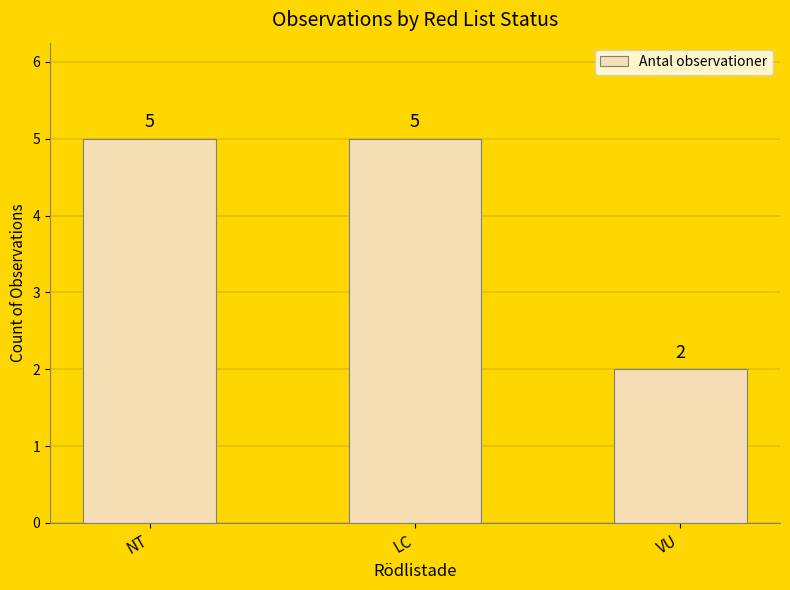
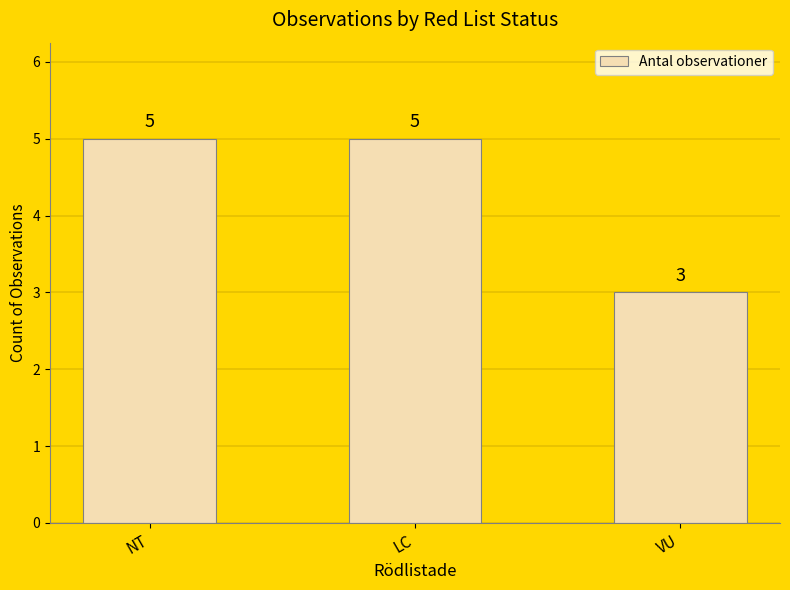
  {
    "NT": 5,
    "LC": 5,
-   "VU": 2
+   "VU": 3
  }
